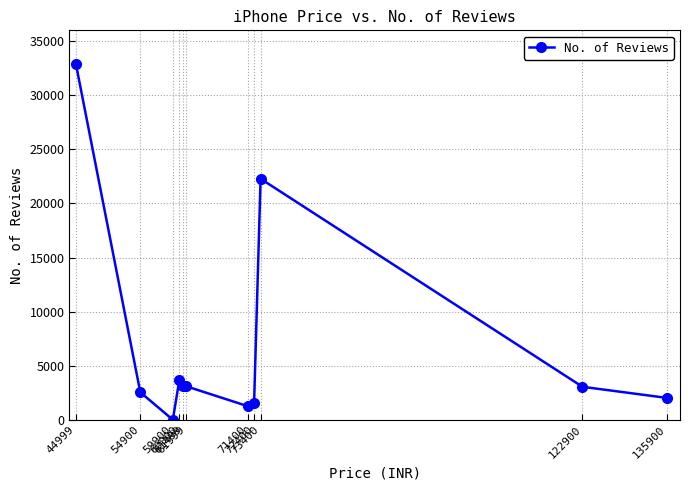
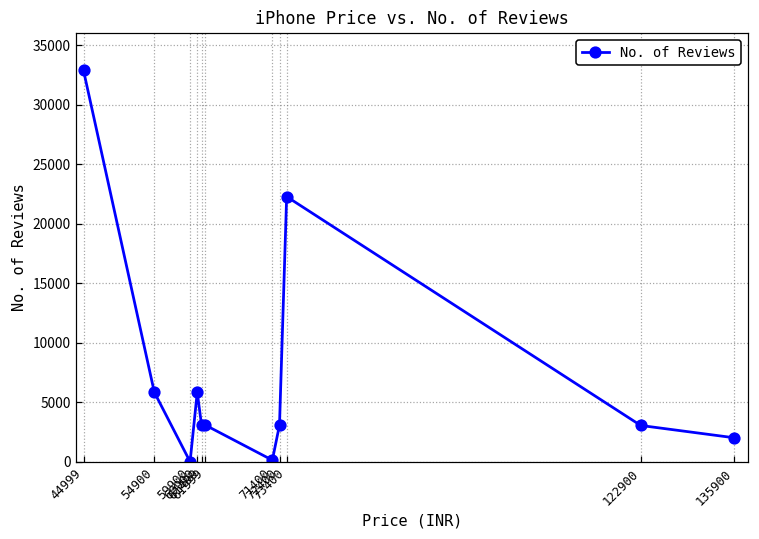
  {
    "44999": 32900,
-   "54900": 2600,
+   "54900": 5800,
    "59900": 0,
-   "60900": 3700,
+   "60900": 5800,
    "61499": 3100,
    "61999": 3100,
-   "71400": 1300,
-   "72400": 1600,
+   "71400": 100,
+   "72400": 3100,
    "73400": 22300,
    "122900": 3100,
    "135900": 2000
  }
